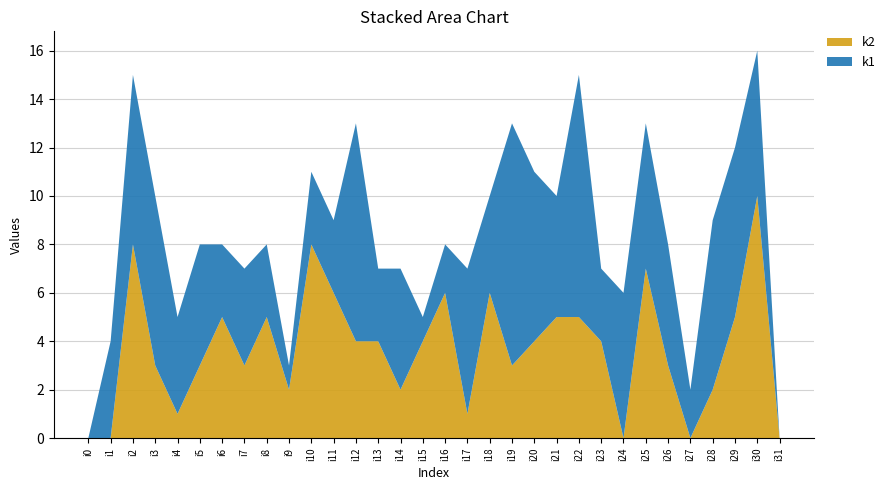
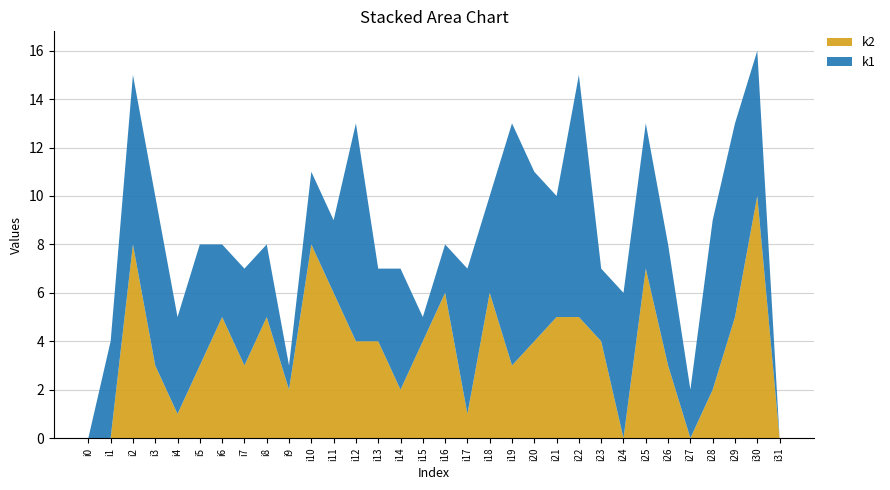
  {
    "k2": {
      "i1": 0,
      "i2": 8,
      "i3": 3,
      "i4": 1,
      "i5": 3,
      "i6": 5,
      "i7": 3,
      "i8": 5,
      "i9": 2,
      "i10": 8,
      "i11": 6,
      "i12": 4,
      "i13": 4,
      "i14": 2,
      "i15": 4,
      "i16": 6,
      "i17": 1,
      "i18": 6,
      "i19": 3,
      "i20": 4,
      "i21": 5,
      "i22": 5,
      "i23": 4,
      "i24": 0,
      "i25": 7,
      "i26": 3,
      "i27": 0,
      "i28": 2,
      "i29": 5,
      "i30": 10
    },
    "k1": {
      "i1": 4,
      "i2": 7,
      "i3": 7,
      "i4": 4,
      "i5": 5,
      "i6": 3,
      "i7": 4,
      "i8": 3,
      "i9": 1,
      "i10": 3,
      "i11": 3,
      "i12": 9,
      "i13": 3,
      "i14": 5,
      "i15": 1,
      "i16": 2,
      "i17": 6,
      "i18": 4,
      "i19": 10,
      "i20": 7,
      "i21": 5,
      "i22": 10,
      "i23": 3,
      "i24": 6,
      "i25": 6,
      "i26": 5,
      "i27": 2,
      "i28": 7,
-     "i29": 7,
+     "i29": 8,
      "i30": 6
    }
  }
